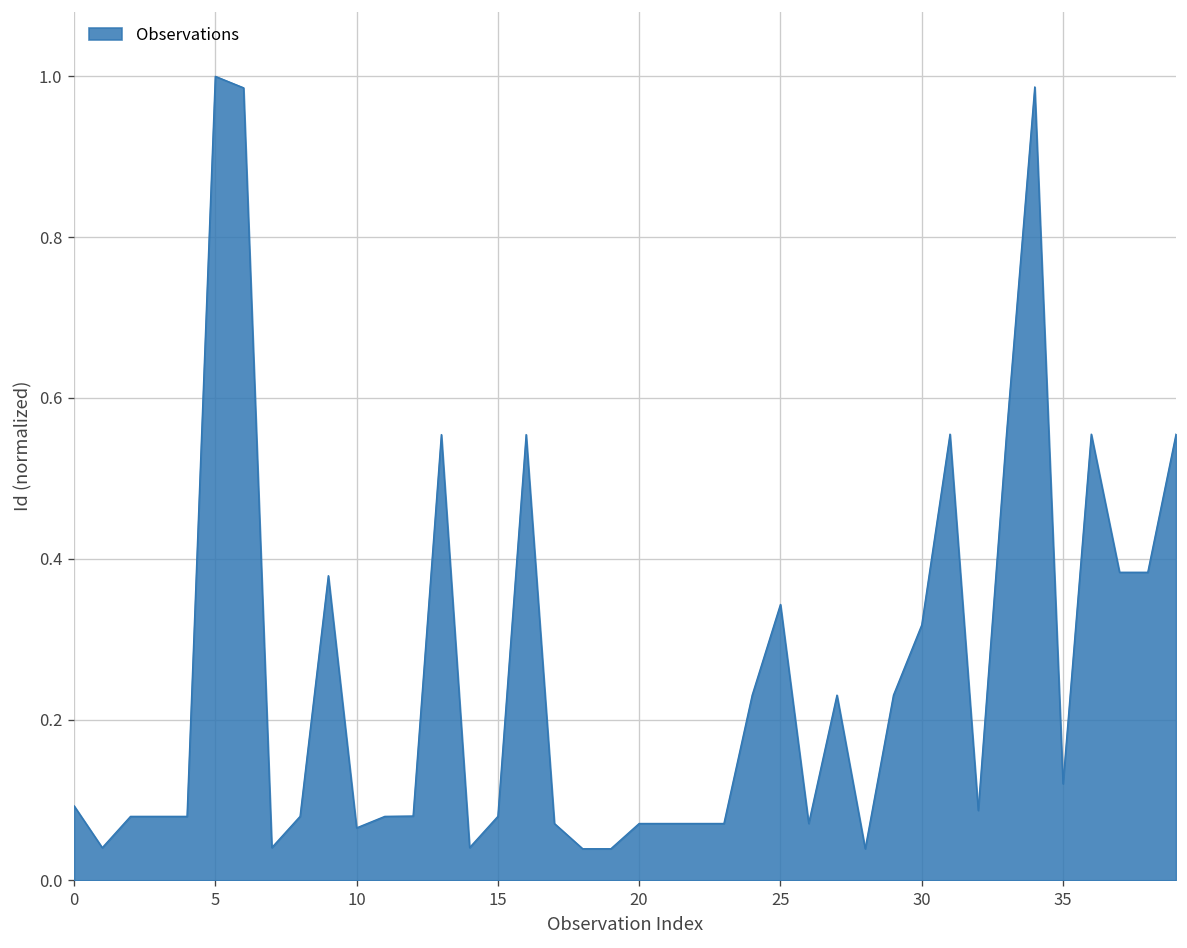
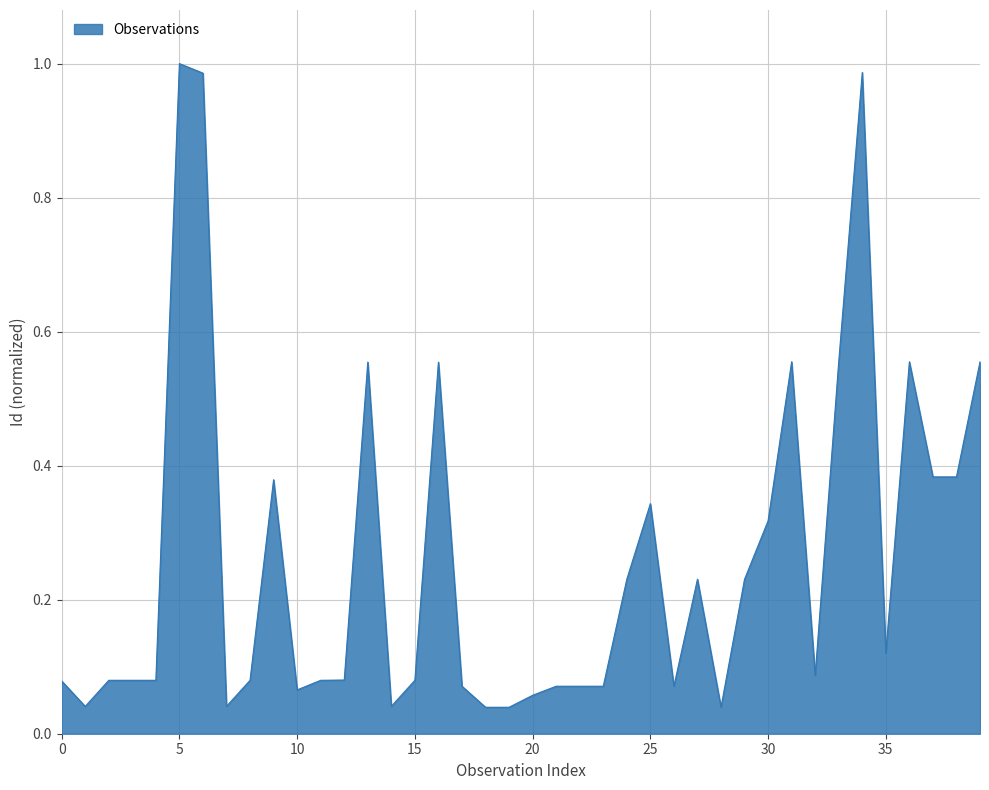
  {
-   "0": 0.09,
+   "0": 0.08,
    "5": 1.00,
    "10": 0.07,
    "15": 0.08,
-   "20": 0.07,
+   "20": 0.06,
    "25": 0.34,
    "30": 0.32,
    "35": 0.12
  }
